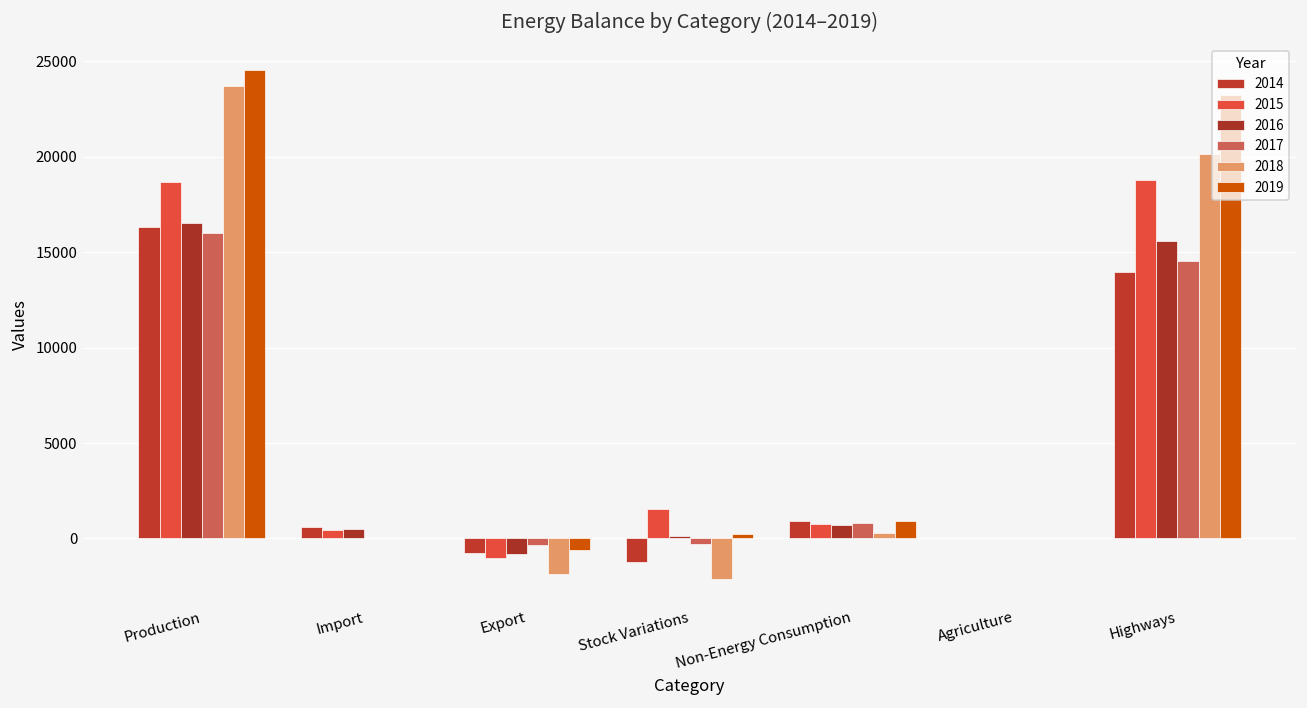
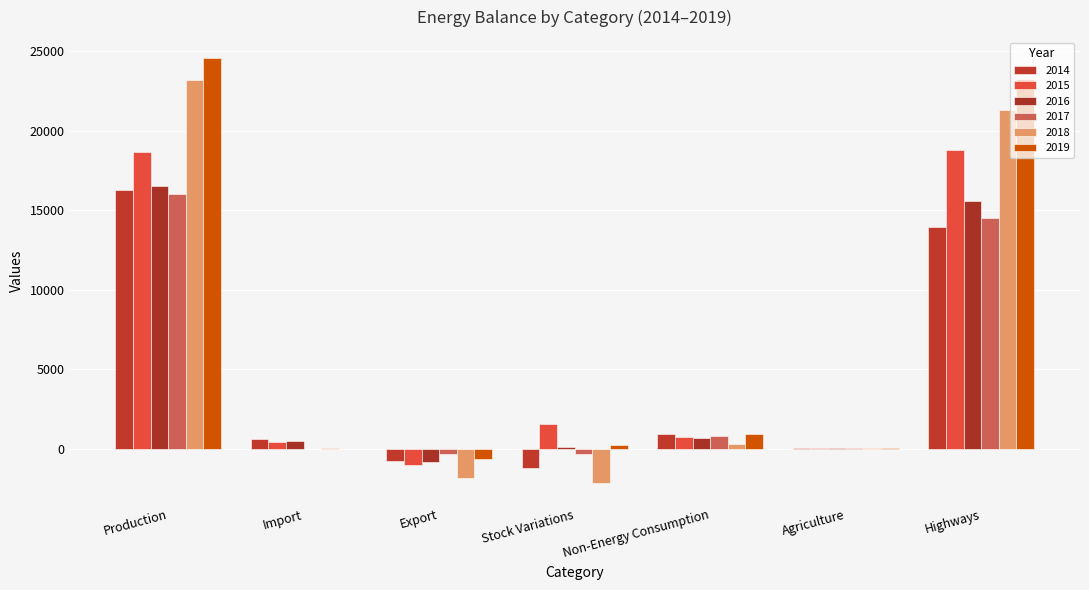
  {
    "2018": {
-     "Production": 23700,
+     "Production": 23200,
      "Export": -1900,
      "Stock Variations": -2100,
      "Non-Energy Consumption": 300,
-     "Highways": 20100
+     "Highways": 21300
    }
  }
